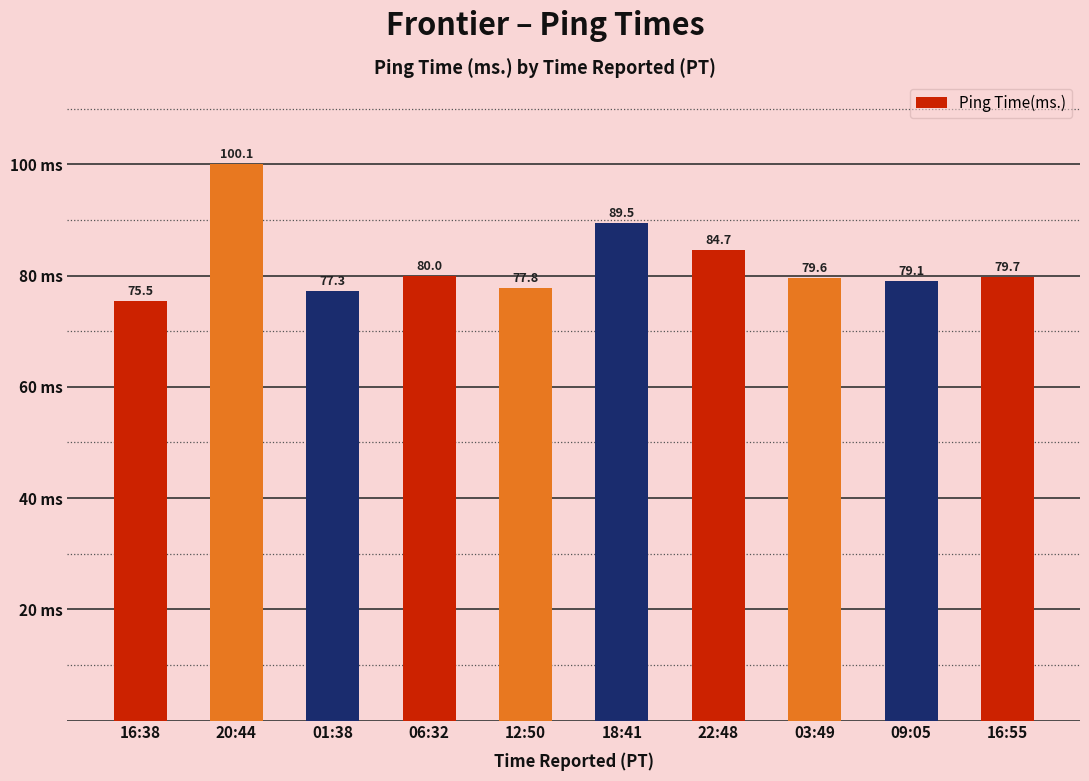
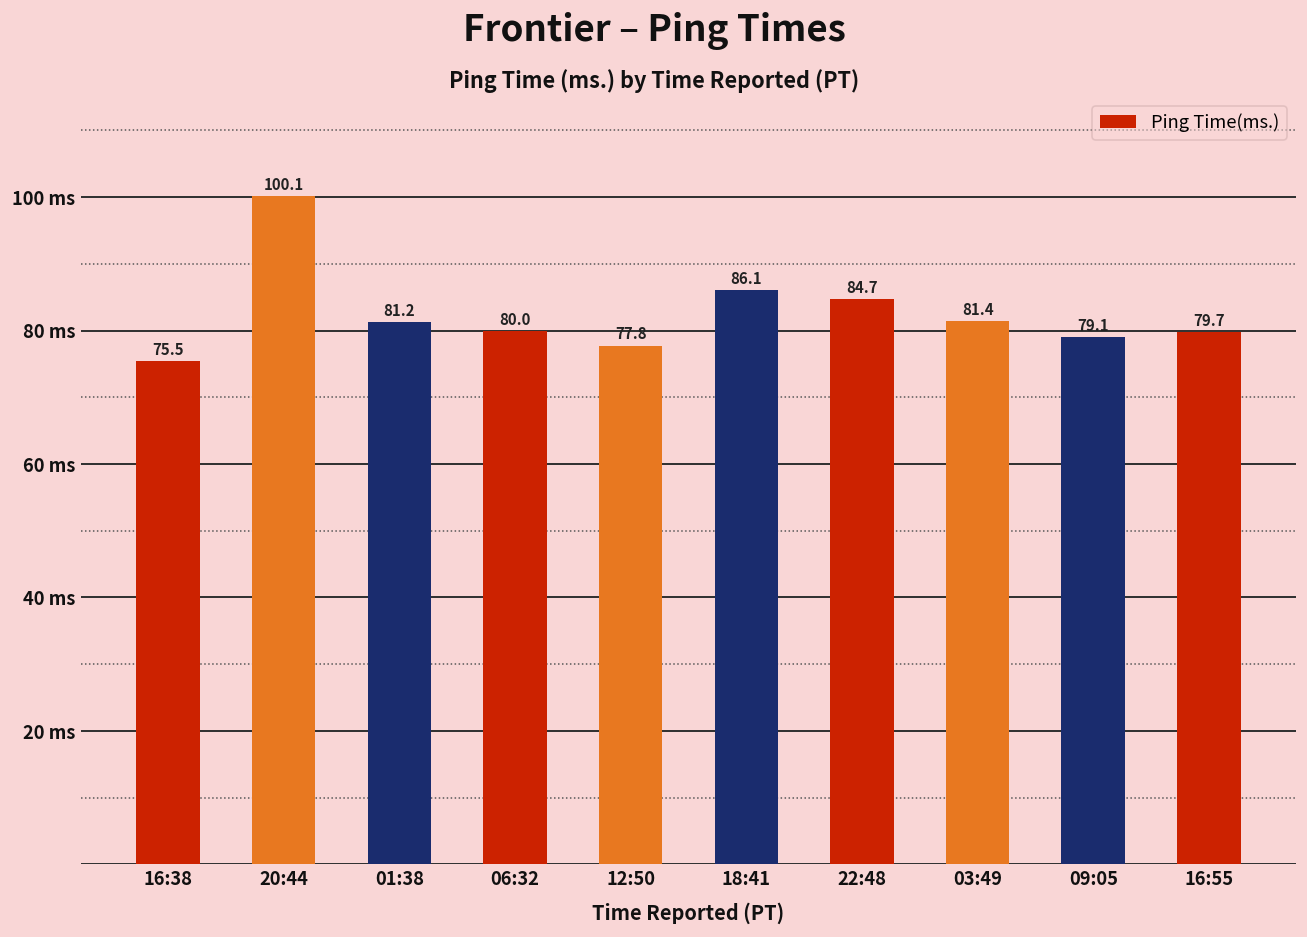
  {
    "16:38": 75.5,
    "20:44": 100.1,
-   "01:38": 77.3,
+   "01:38": 81.2,
    "06:32": 80.0,
    "12:50": 77.8,
-   "18:41": 89.5,
+   "18:41": 86.1,
    "22:48": 84.7,
-   "03:49": 79.6,
+   "03:49": 81.4,
    "09:05": 79.1,
    "16:55": 79.7
  }
